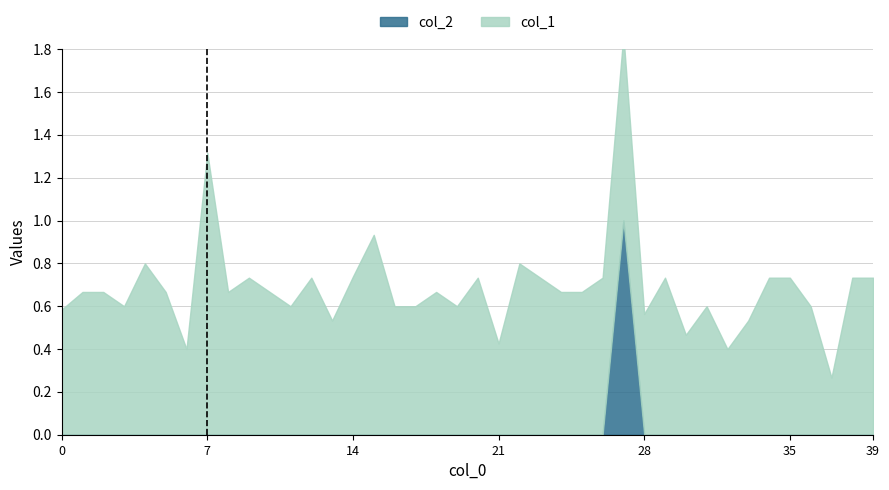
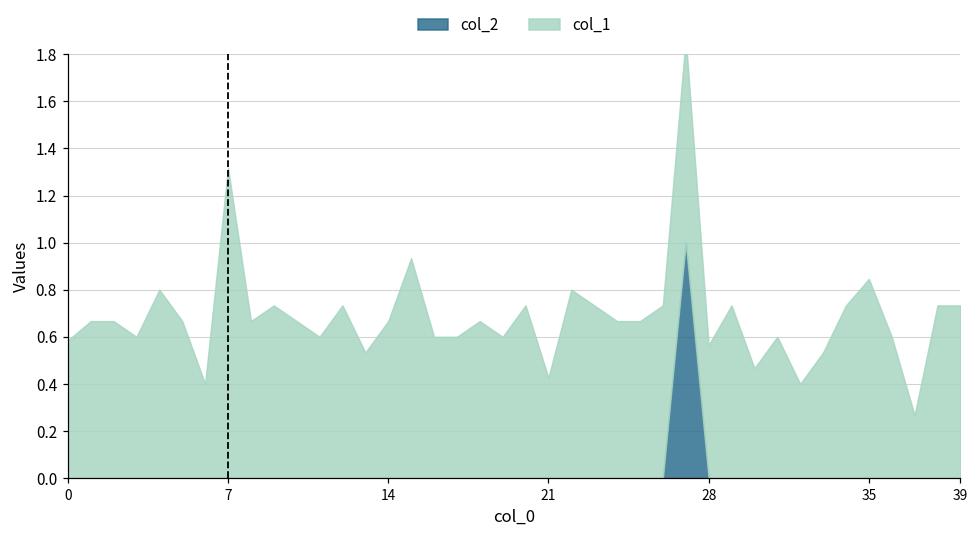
  {
    "col_2": {
      "0": 0.00,
      "7": 0.00,
      "14": 0.00,
      "21": 0.00,
      "28": 0.00,
      "35": 0.00,
      "39": 0.00
    },
    "col_1": {
      "0": 0.58,
      "7": 1.32,
-     "14": 0.74,
+     "14": 0.67,
      "21": 0.43,
      "28": 0.56,
-     "35": 0.73,
+     "35": 0.85,
      "39": 0.73
    }
  }
